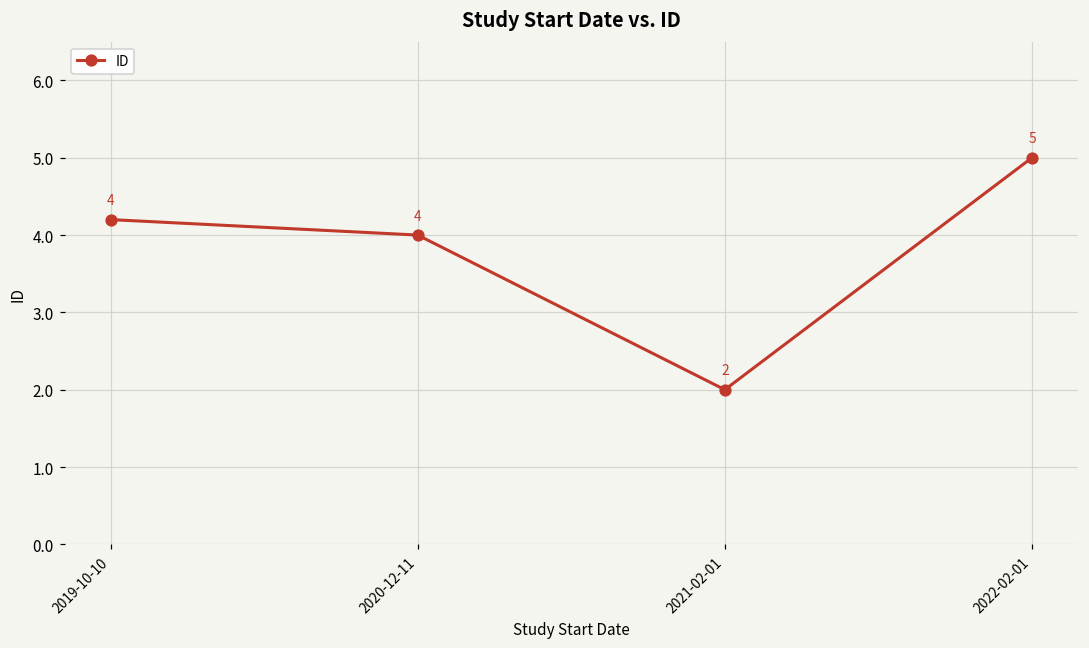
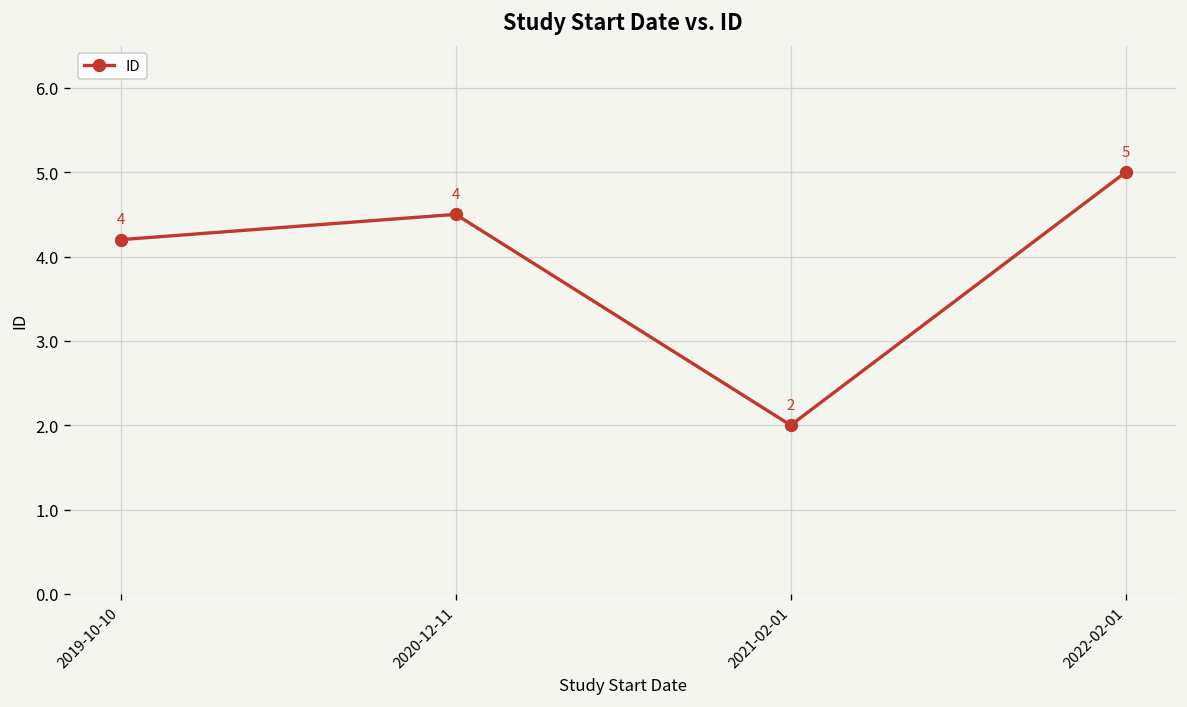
  {
-   "2020-12-11": 4.0
+   "2020-12-11": 4.5
  }
